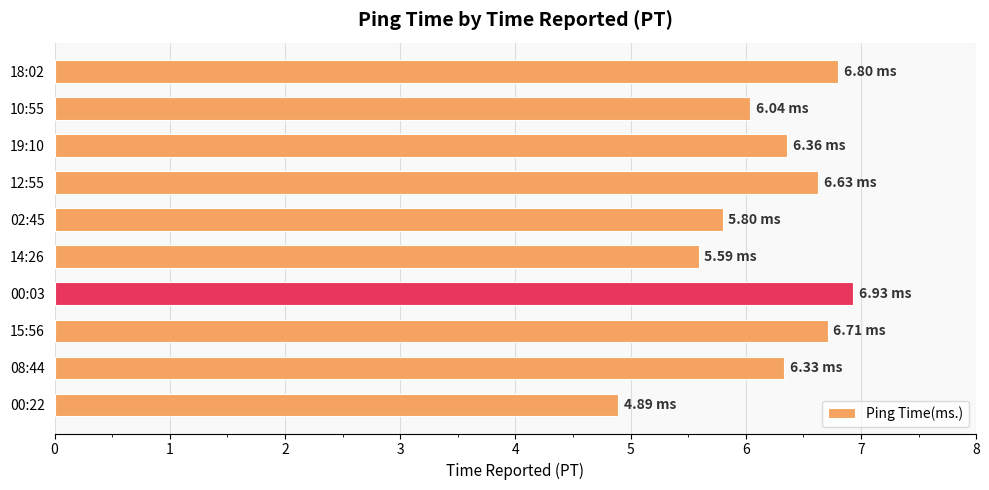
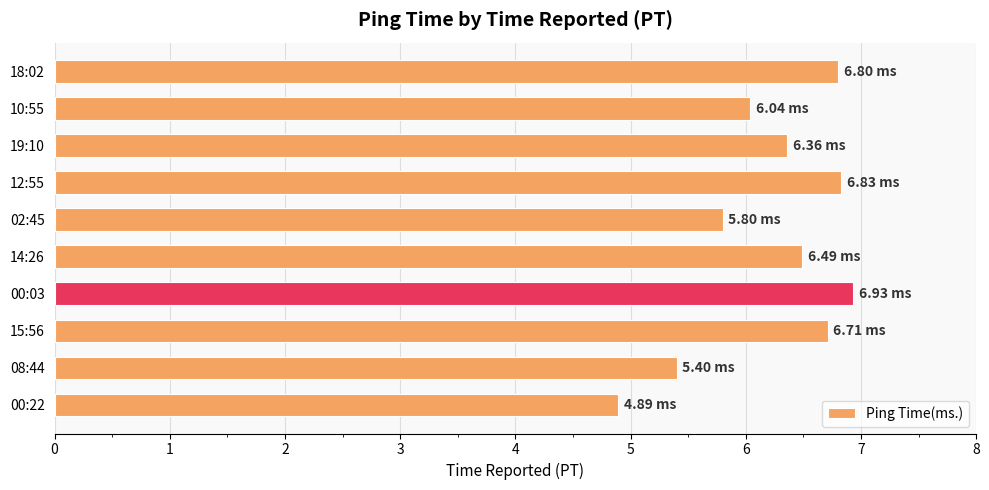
  {
    "18:02": 6.80,
    "10:55": 6.04,
    "19:10": 6.36,
-   "12:55": 6.63,
+   "12:55": 6.83,
    "02:45": 5.80,
-   "14:26": 5.59,
+   "14:26": 6.49,
    "00:03": 6.93,
    "15:56": 6.71,
-   "08:44": 6.33,
+   "08:44": 5.40,
    "00:22": 4.89
  }
